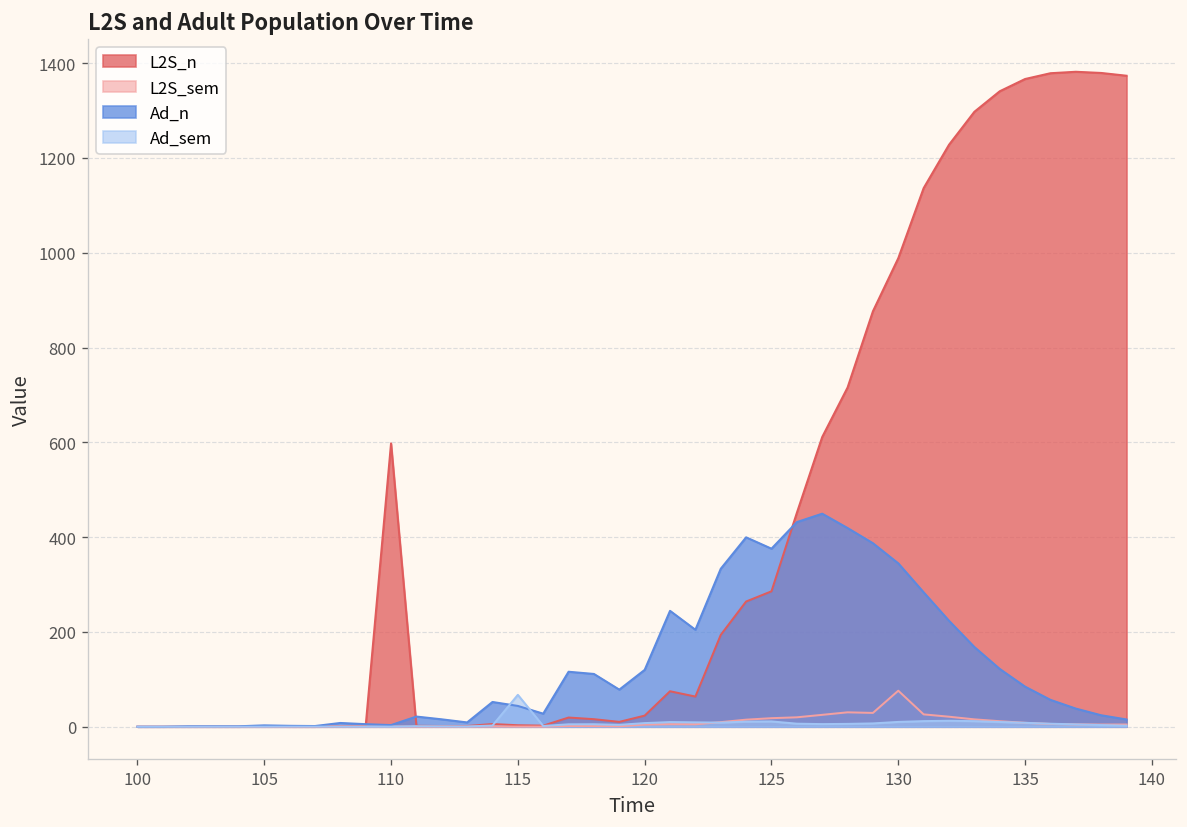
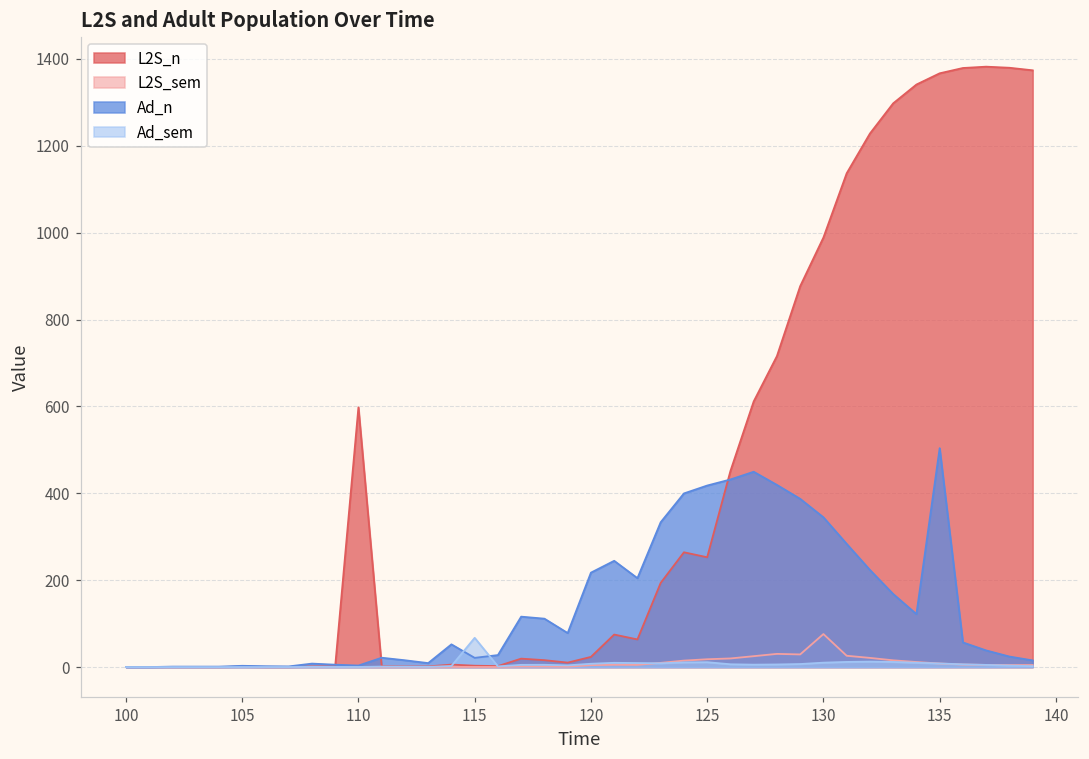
  {
    "L2S_n": {
      "110": 600,
      "120": 20,
-     "125": 290,
+     "125": 250,
      "130": 990,
      "135": 1370
    },
    "L2S_sem": {
      "125": 20,
      "130": 80
    },
    "Ad_n": {
-     "115": 40,
-     "120": 120,
-     "125": 380,
+     "115": 20,
+     "120": 220,
+     "125": 420,
      "130": 340,
-     "135": 80
+     "135": 500
    },
    "Ad_sem": {
      "115": 70,
      "125": 10,
      "130": 10
    }
  }
